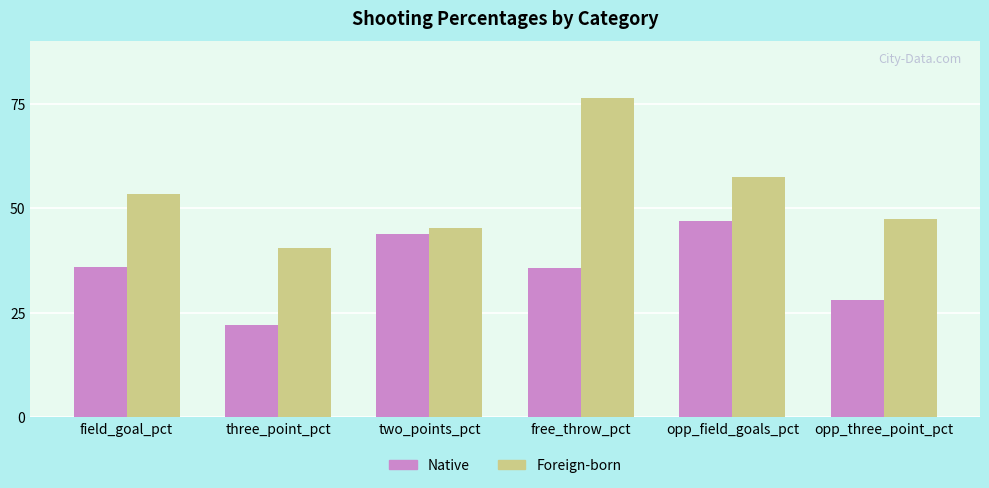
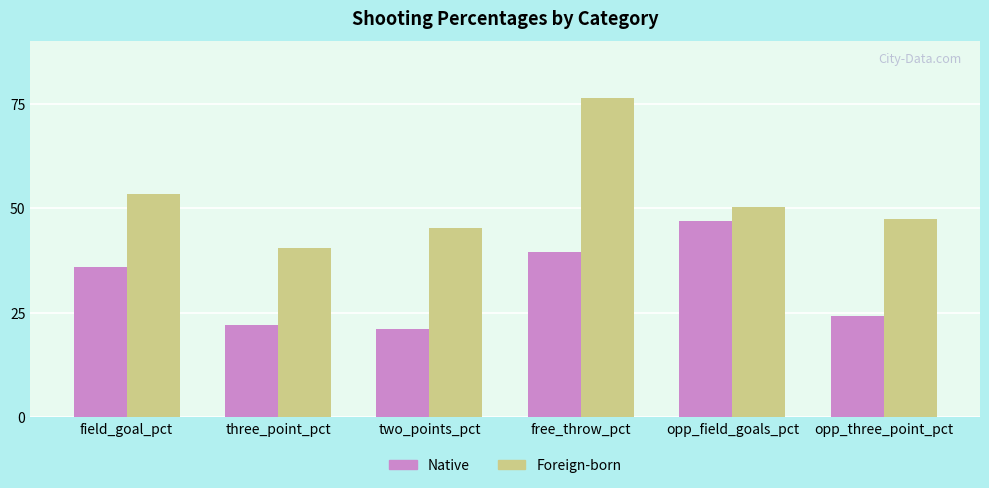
  {
    "Native": {
      "field_goal_pct": 36,
      "three_point_pct": 22,
-     "two_points_pct": 44,
-     "free_throw_pct": 36,
+     "two_points_pct": 21,
+     "free_throw_pct": 40,
      "opp_field_goals_pct": 47,
-     "opp_three_point_pct": 28
+     "opp_three_point_pct": 24
    },
    "Foreign-born": {
      "field_goal_pct": 54,
      "three_point_pct": 40,
      "two_points_pct": 45,
      "free_throw_pct": 77,
-     "opp_field_goals_pct": 57,
+     "opp_field_goals_pct": 50,
      "opp_three_point_pct": 47
    }
  }
